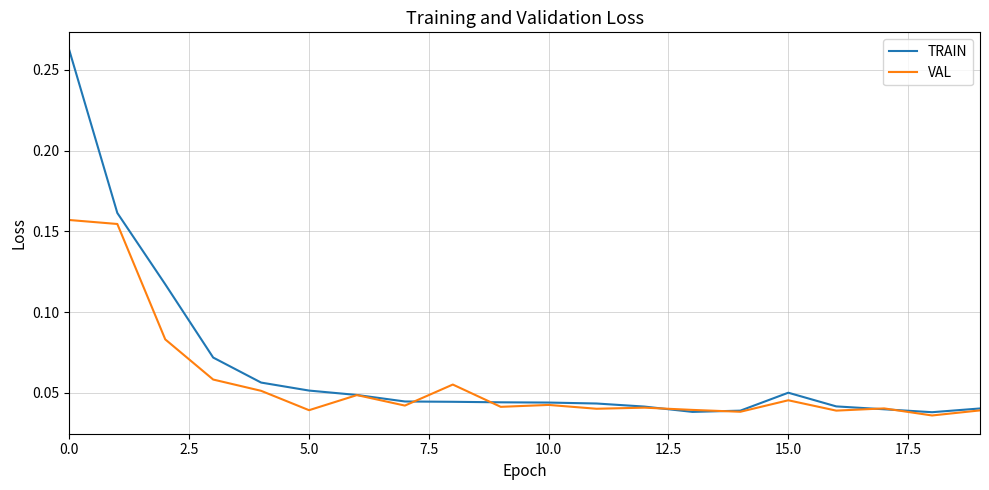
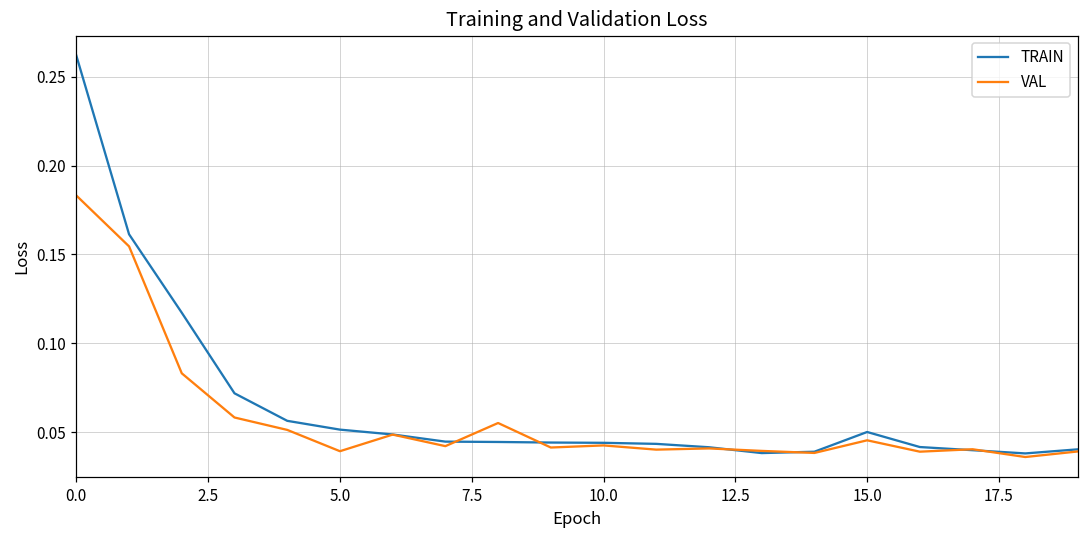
  {
    "TRAIN": {
      "0.0": 0.262,
      "5.0": 0.051,
      "15.0": 0.050
    },
    "VAL": {
-     "0.0": 0.157,
+     "0.0": 0.183,
      "5.0": 0.039,
      "15.0": 0.045
    }
  }
